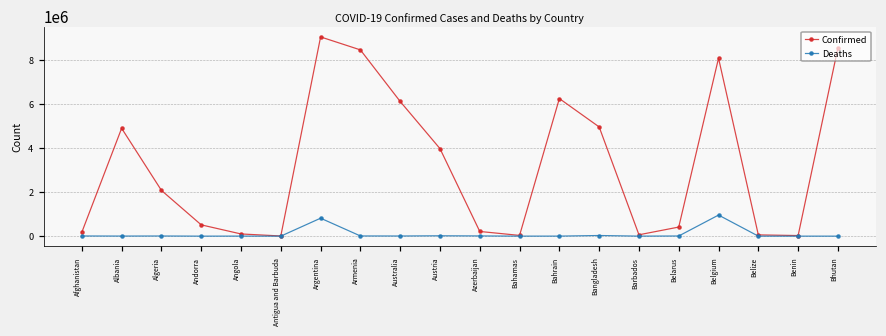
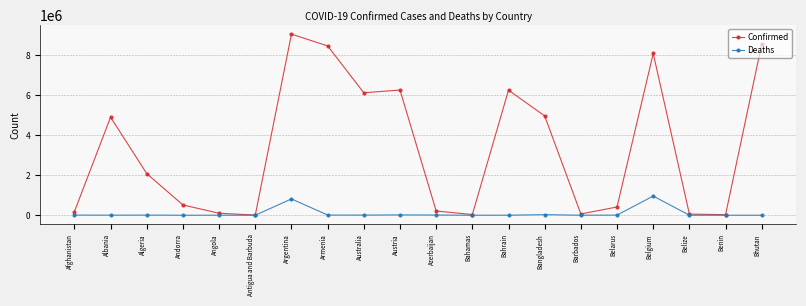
  {
    "Confirmed": {
      "Afghanistan": 200000,
      "Albania": 4900000,
      "Algeria": 2100000,
      "Andorra": 500000,
      "Argentina": 9100000,
      "Armenia": 8500000,
      "Australia": 6100000,
-     "Austria": 4000000,
+     "Austria": 6300000,
      "Azerbaijan": 200000,
      "Bahrain": 6300000,
      "Bangladesh": 5000000,
      "Belarus": 400000,
      "Belgium": 8100000
    },
    "Deaths": {
      "Afghanistan": 0,
      "Albania": 0,
      "Algeria": 0,
      "Andorra": 0,
      "Argentina": 800000,
      "Armenia": 0,
      "Australia": 0,
      "Austria": 0,
      "Azerbaijan": 0,
      "Bahrain": 0,
      "Bangladesh": 0,
      "Belarus": 0,
      "Belgium": 1000000,
      "Bhutan": 0
    }
  }
